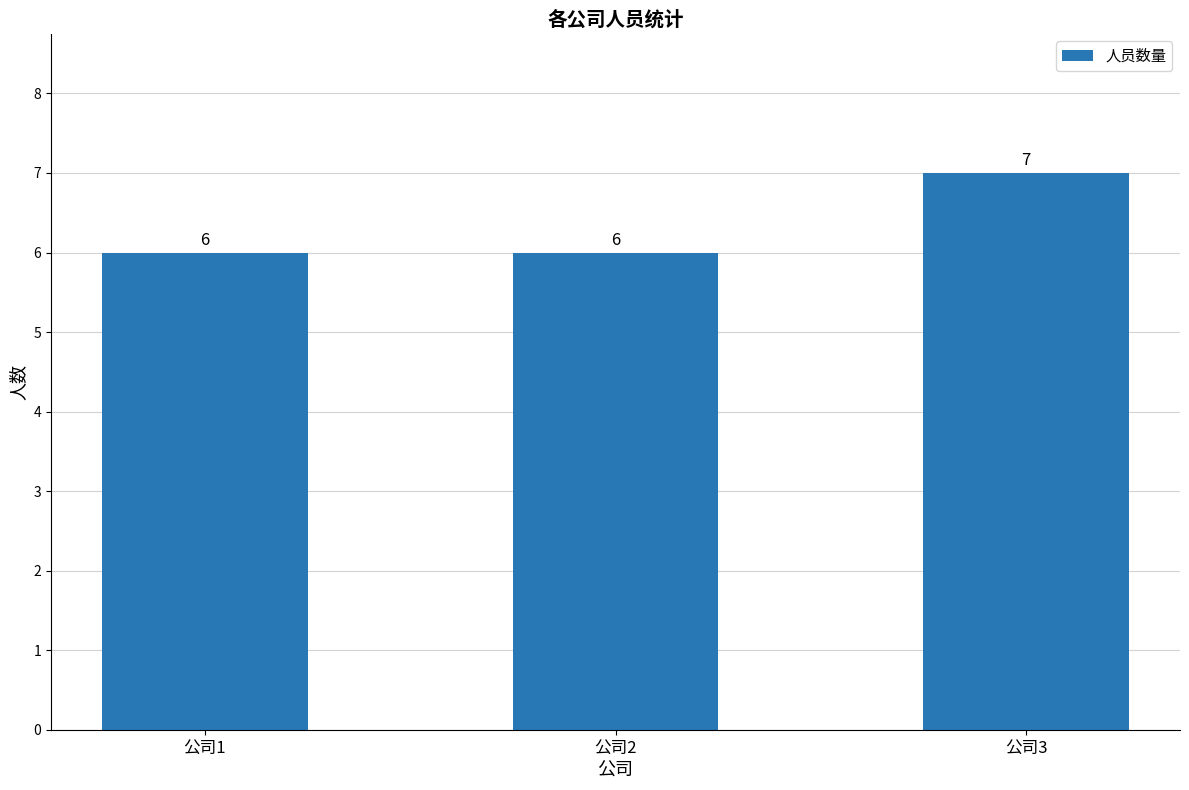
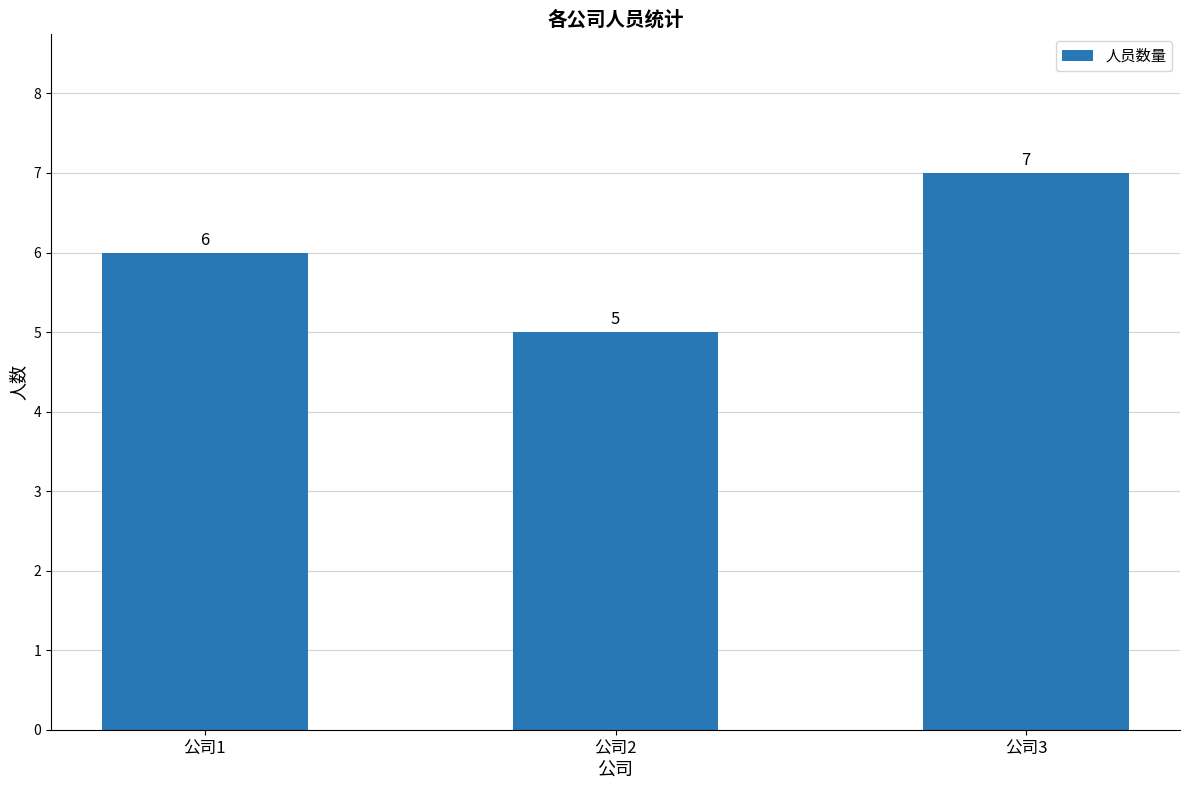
  {
    "公司1": 6,
-   "公司2": 6,
+   "公司2": 5,
    "公司3": 7
  }
